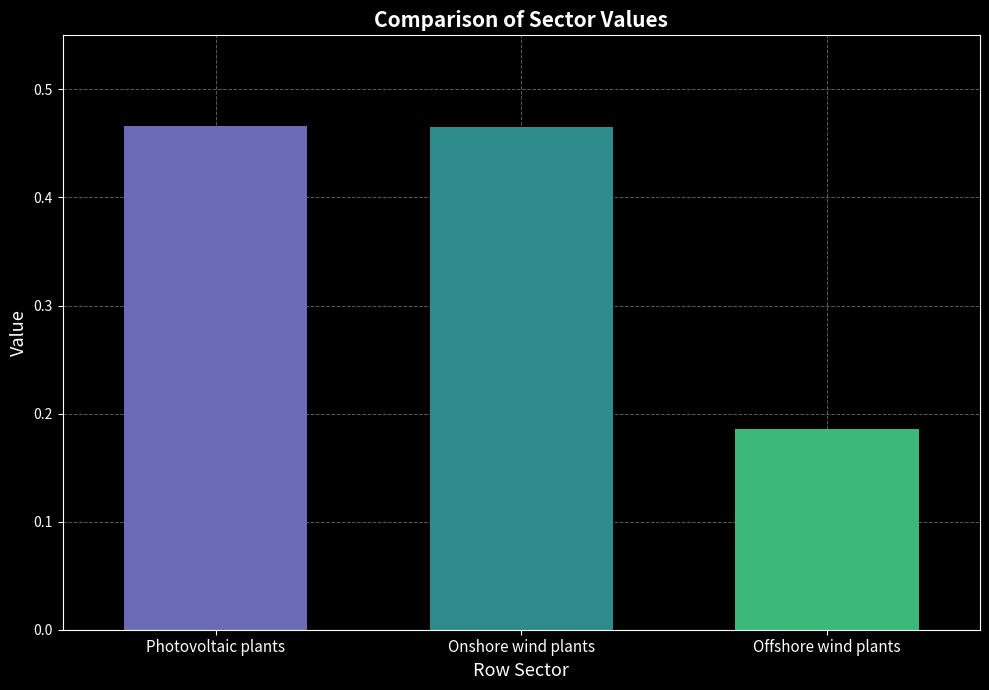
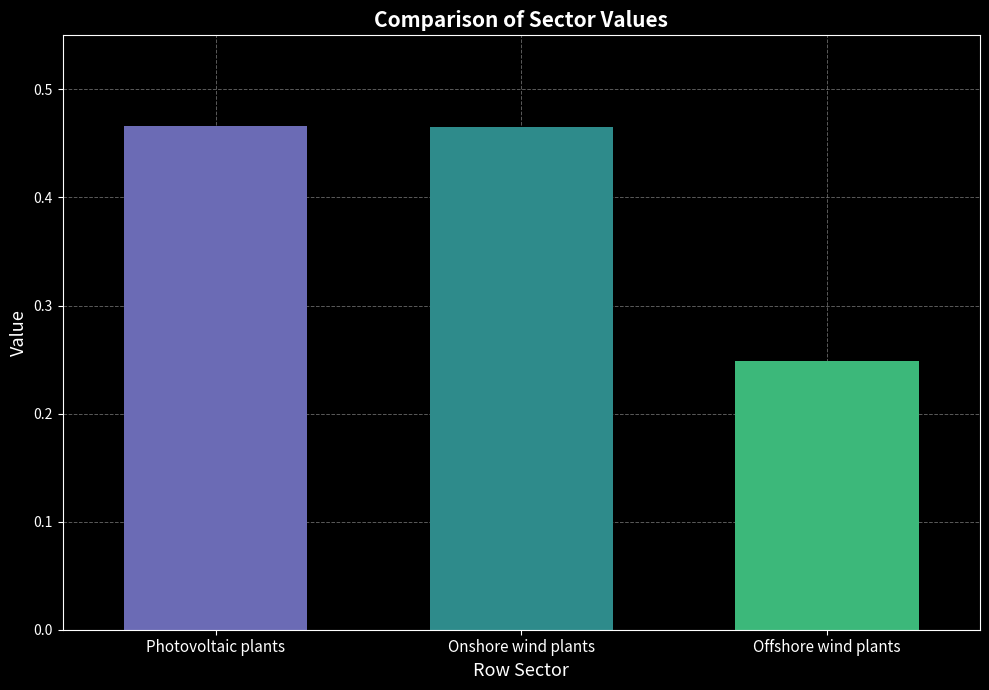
  {
    "Photovoltaic plants": 0.466,
    "Onshore wind plants": 0.465,
-   "Offshore wind plants": 0.186
+   "Offshore wind plants": 0.249
  }
